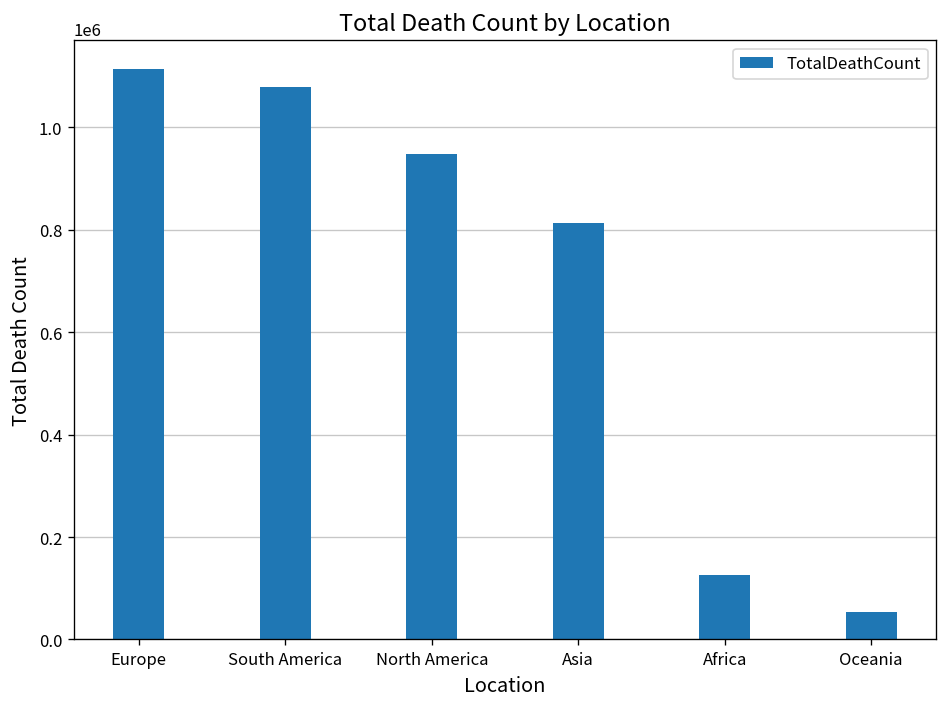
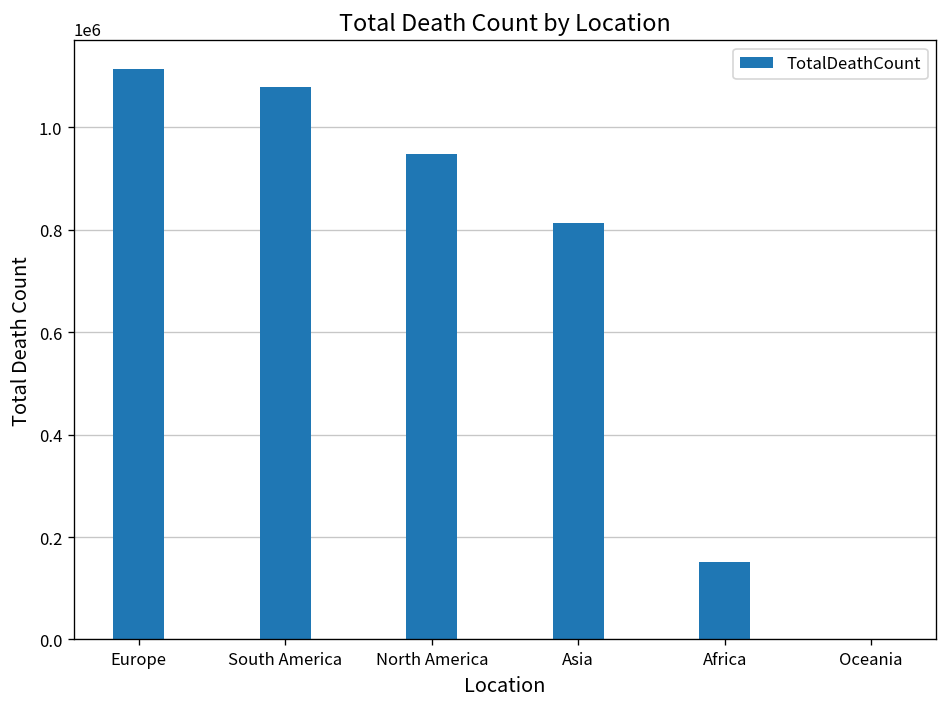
  {
    "Europe": 1110000,
    "South America": 1080000,
    "North America": 950000,
    "Asia": 810000,
-   "Africa": 130000,
-   "Oceania": 50000
+   "Africa": 150000,
+   "Oceania": 0
  }
